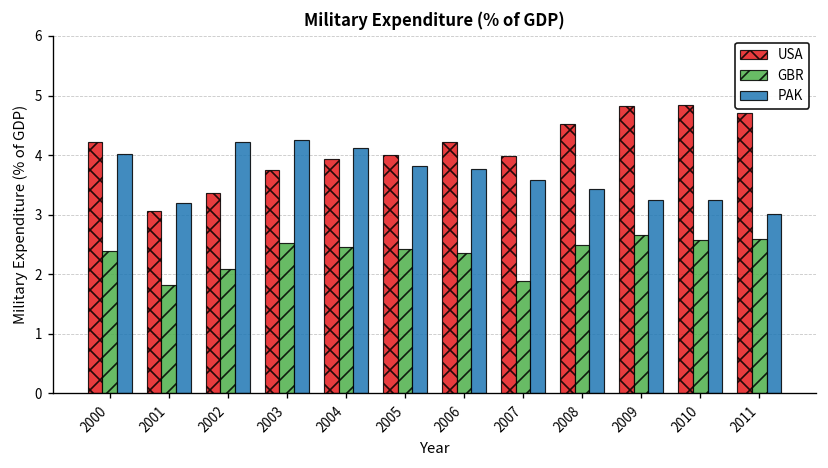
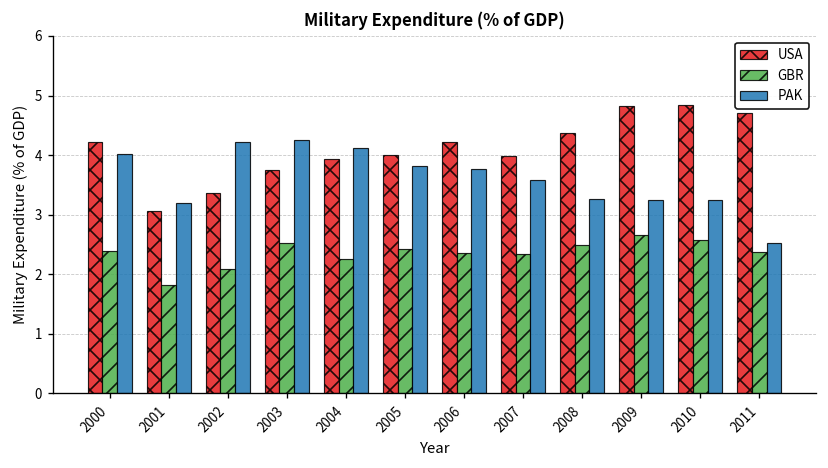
  {
    "USA": {
      "2000": 4.2,
      "2001": 3.1,
      "2002": 3.4,
      "2003": 3.7,
      "2004": 3.9,
      "2005": 4.0,
      "2006": 4.2,
      "2007": 4.0,
-     "2008": 4.5,
+     "2008": 4.4,
      "2009": 4.8,
      "2010": 4.8,
      "2011": 4.7
    },
    "GBR": {
      "2000": 2.4,
      "2001": 1.8,
      "2002": 2.1,
      "2003": 2.5,
-     "2004": 2.5,
+     "2004": 2.2,
      "2005": 2.4,
      "2006": 2.4,
-     "2007": 1.9,
+     "2007": 2.3,
      "2008": 2.5,
      "2009": 2.7,
      "2010": 2.6,
-     "2011": 2.6
+     "2011": 2.4
    },
    "PAK": {
      "2000": 4.0,
      "2001": 3.2,
      "2002": 4.2,
      "2003": 4.2,
      "2004": 4.1,
      "2005": 3.8,
      "2006": 3.8,
      "2007": 3.6,
-     "2008": 3.4,
+     "2008": 3.3,
      "2009": 3.2,
      "2010": 3.2,
-     "2011": 3.0
+     "2011": 2.5
    }
  }
